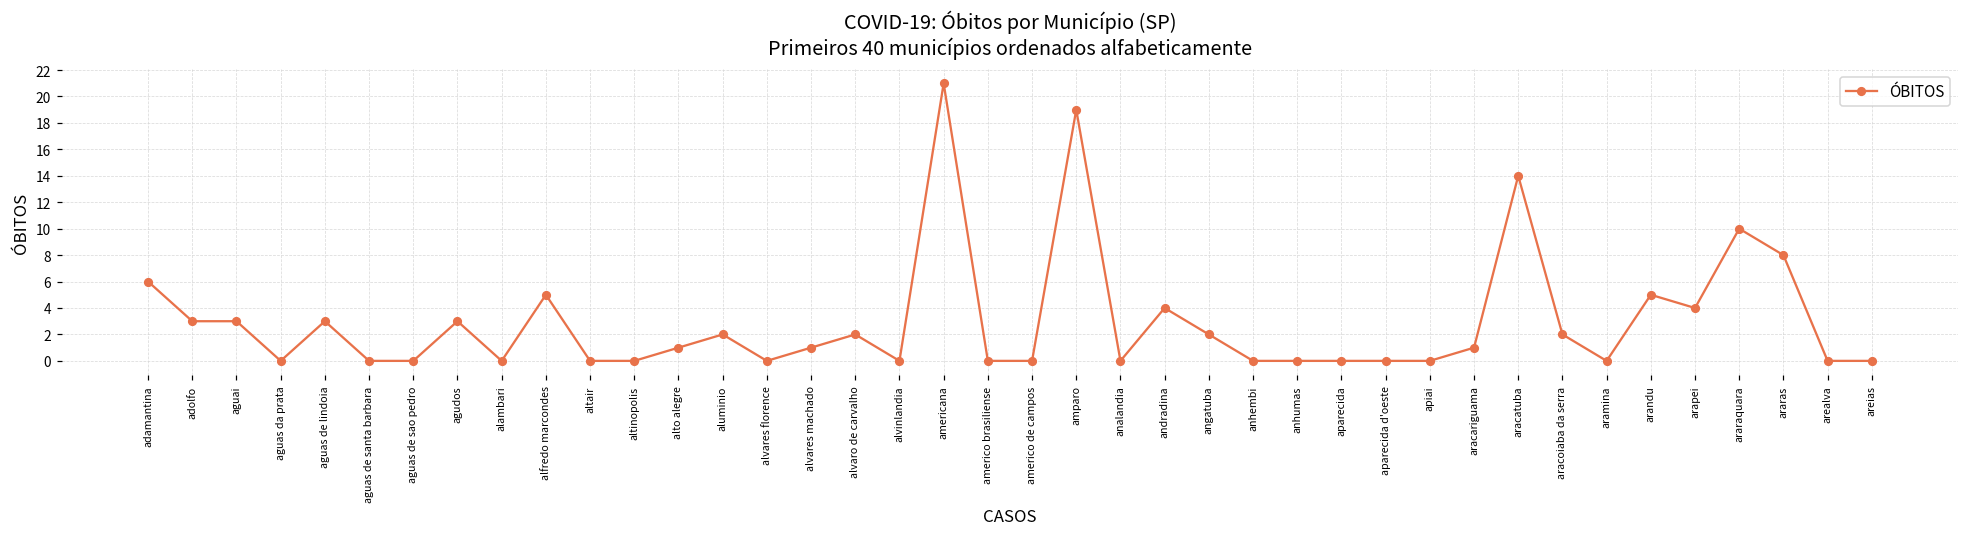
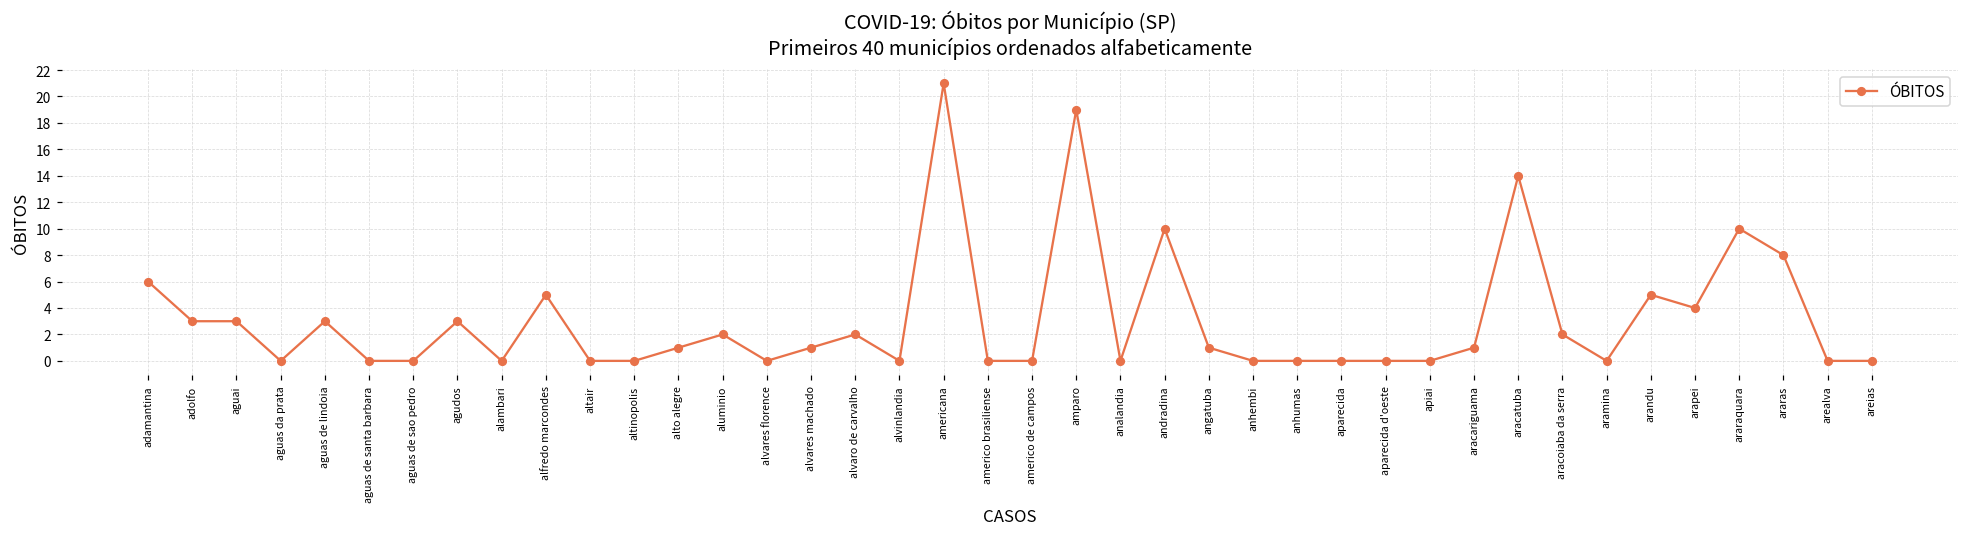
  {
    "adamantina": 6,
    "adolfo": 3,
    "aguai": 3,
    "aguas da prata": 0,
    "aguas de lindoia": 3,
    "aguas de santa barbara": 0,
    "aguas de sao pedro": 0,
    "agudos": 3,
    "alambari": 0,
    "alfredo marcondes": 5,
    "altair": 0,
    "altinopolis": 0,
    "alto alegre": 1,
    "aluminio": 2,
    "alvares florence": 0,
    "alvares machado": 1,
    "alvaro de carvalho": 2,
    "alvinlandia": 0,
    "americana": 21,
    "americo brasiliense": 0,
    "americo de campos": 0,
    "amparo": 19,
    "analandia": 0,
-   "andradina": 4,
-   "angatuba": 2,
+   "andradina": 10,
+   "angatuba": 1,
    "anhembi": 0,
    "anhumas": 0,
    "aparecida": 0,
    "aparecida d'oeste": 0,
    "apiai": 0,
    "aracariguama": 1,
    "aracatuba": 14,
    "aracoiaba da serra": 2,
    "aramina": 0,
    "arandu": 5,
    "arapei": 4,
    "araraquara": 10,
    "araras": 8,
    "arealva": 0,
    "areias": 0
  }
